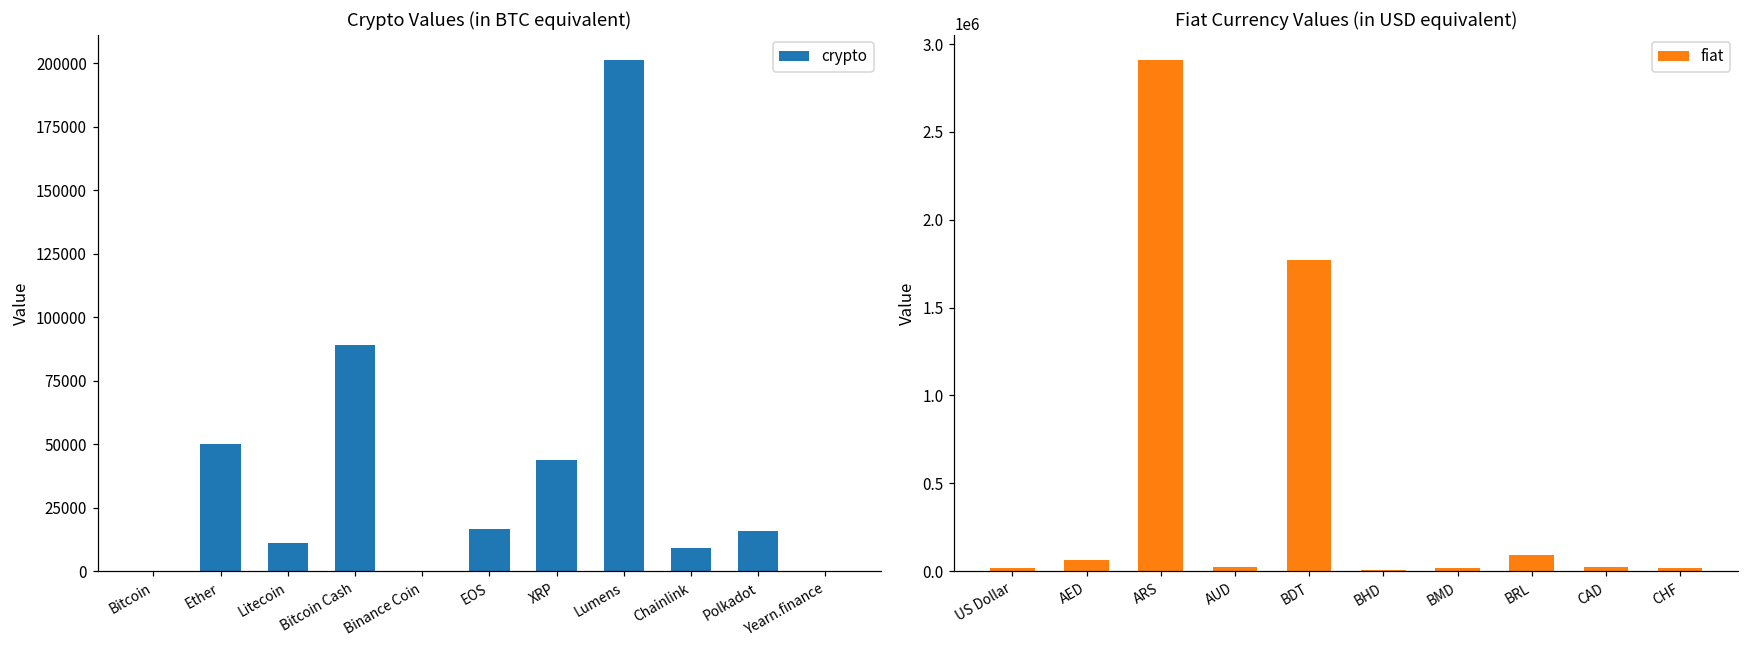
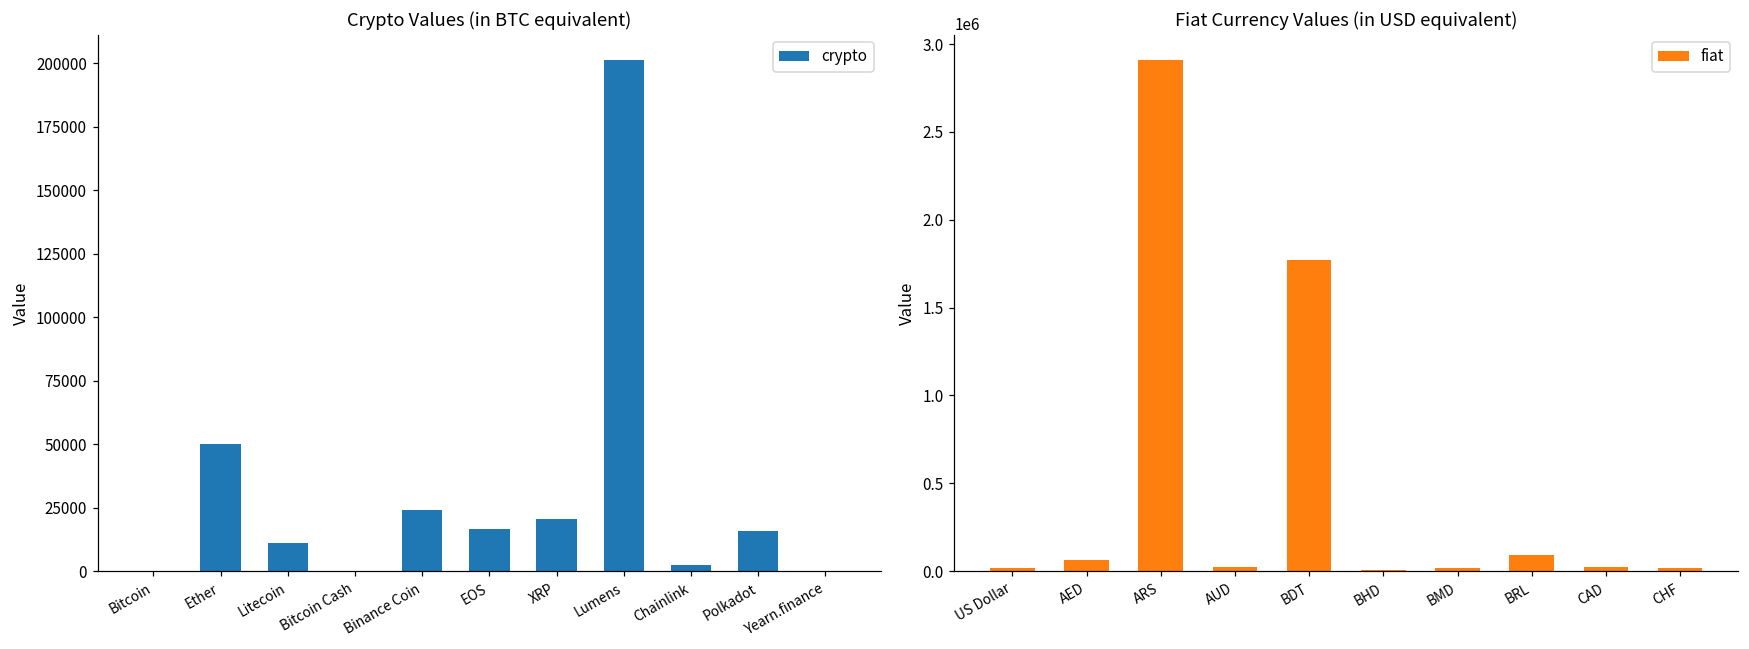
  {
    "Crypto Values (in BTC equivalent)": {
      "Ether": 50000,
      "Litecoin": 11000,
-     "Bitcoin Cash": 89000,
-     "Binance Coin": 0,
+     "Bitcoin Cash": 0,
+     "Binance Coin": 24000,
      "EOS": 16000,
-     "XRP": 44000,
+     "XRP": 20000,
      "Lumens": 201000,
-     "Chainlink": 9000,
+     "Chainlink": 3000,
      "Polkadot": 16000
    },
    "Fiat Currency Values (in USD equivalent)": {
      "US Dollar": 20000,
      "AED": 60000,
      "ARS": 2910000,
      "AUD": 30000,
      "BDT": 1770000,
      "BMD": 20000,
      "BRL": 90000,
      "CAD": 20000,
      "CHF": 20000
    }
  }
